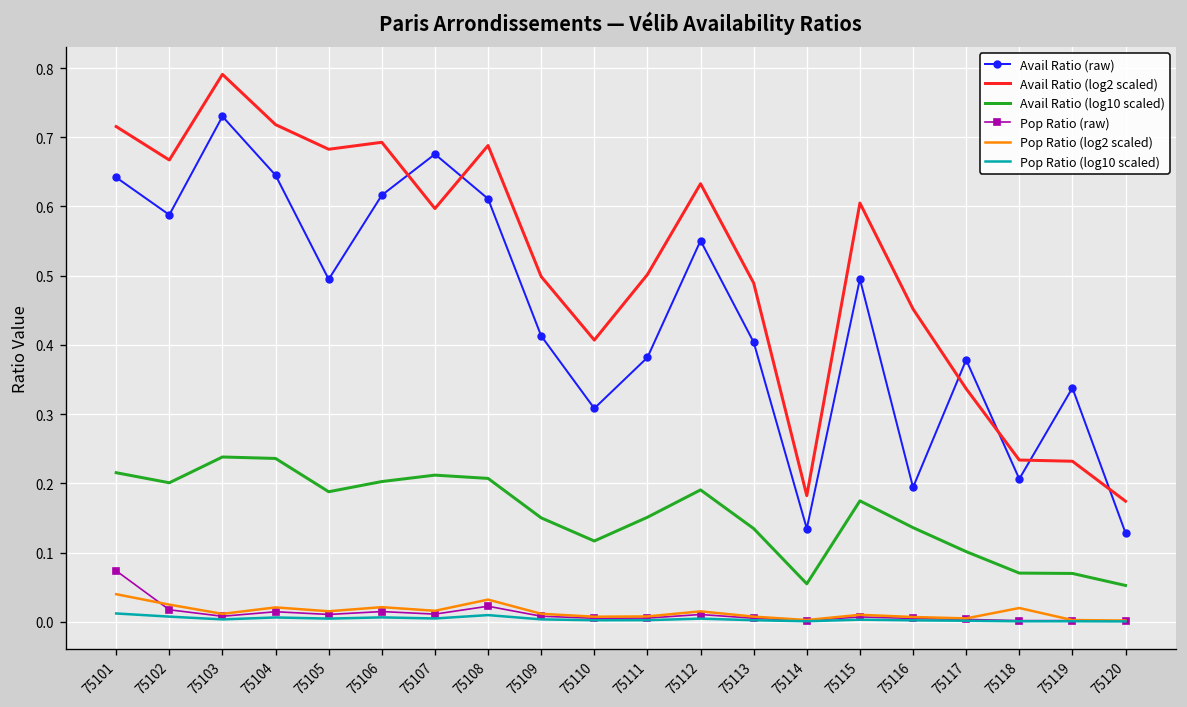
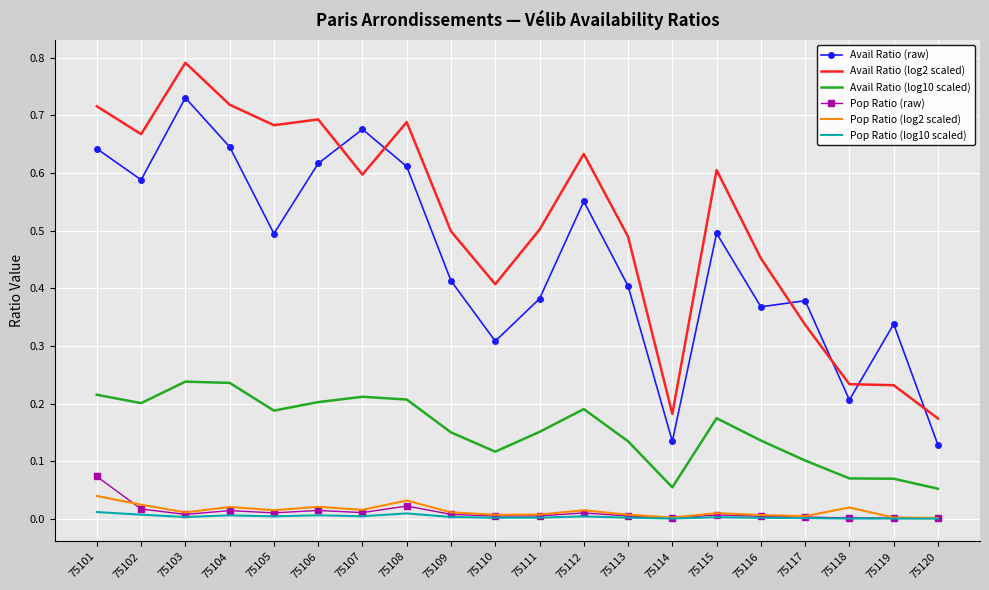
  {
    "Avail Ratio (raw)": {
      "75101": 0.64,
      "75102": 0.59,
      "75103": 0.73,
      "75104": 0.65,
      "75105": 0.49,
      "75106": 0.62,
      "75107": 0.68,
      "75108": 0.61,
      "75109": 0.41,
      "75110": 0.31,
      "75111": 0.38,
      "75112": 0.55,
      "75113": 0.40,
      "75114": 0.13,
      "75115": 0.50,
-     "75116": 0.19,
+     "75116": 0.37,
      "75117": 0.38,
      "75118": 0.21,
      "75119": 0.34,
      "75120": 0.13
    },
    "Avail Ratio (log2 scaled)": {
      "75101": 0.72,
      "75102": 0.67,
      "75103": 0.79,
      "75104": 0.72,
      "75105": 0.68,
      "75106": 0.69,
      "75107": 0.60,
      "75108": 0.69,
      "75109": 0.50,
      "75110": 0.41,
      "75111": 0.50,
      "75112": 0.63,
      "75113": 0.49,
      "75114": 0.18,
      "75115": 0.60,
      "75116": 0.45,
      "75117": 0.34,
      "75118": 0.23,
      "75119": 0.23,
      "75120": 0.17
    },
    "Avail Ratio (log10 scaled)": {
      "75101": 0.22,
      "75102": 0.20,
      "75103": 0.24,
      "75104": 0.24,
      "75105": 0.19,
      "75106": 0.20,
      "75107": 0.21,
      "75108": 0.21,
      "75109": 0.15,
      "75110": 0.12,
      "75111": 0.15,
      "75112": 0.19,
      "75113": 0.13,
      "75114": 0.05,
      "75115": 0.17,
      "75116": 0.14,
      "75117": 0.10,
      "75118": 0.07,
      "75119": 0.07,
      "75120": 0.05
    },
    "Pop Ratio (raw)": {
      "75101": 0.07,
      "75102": 0.02,
      "75104": 0.01,
      "75105": 0.01,
      "75106": 0.01,
      "75107": 0.01,
      "75108": 0.02,
      "75112": 0.01
    },
    "Pop Ratio (log2 scaled)": {
      "75101": 0.04,
      "75102": 0.02,
      "75104": 0.02,
      "75105": 0.02,
      "75106": 0.02,
      "75107": 0.02,
      "75108": 0.03,
      "75112": 0.02,
      "75118": 0.02
    },
    "Pop Ratio (log10 scaled)": {
      "75101": 0.01,
      "75102": 0.01,
      "75103": 0.00,
      "75104": 0.01,
      "75105": 0.00,
      "75106": 0.01,
      "75107": 0.00,
      "75108": 0.01,
      "75109": 0.00,
      "75112": 0.00
    }
  }
